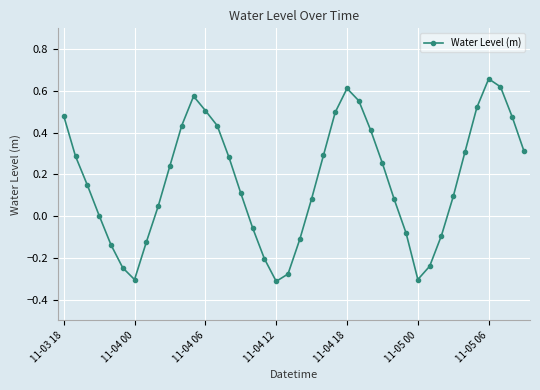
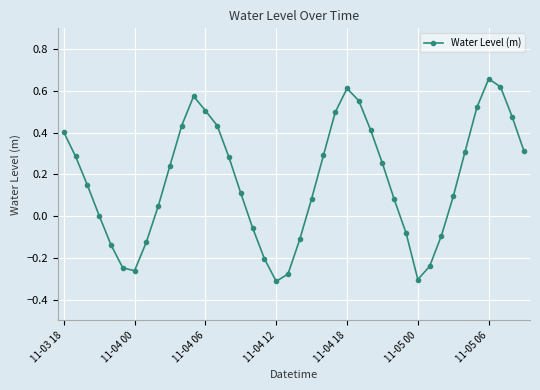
  {
-   "11-03 18": 0.48,
-   "11-04 00": -0.30,
+   "11-03 18": 0.40,
+   "11-04 00": -0.26,
    "11-04 06": 0.51,
    "11-04 12": -0.31,
    "11-04 18": 0.61,
    "11-05 00": -0.30,
    "11-05 06": 0.66
  }
